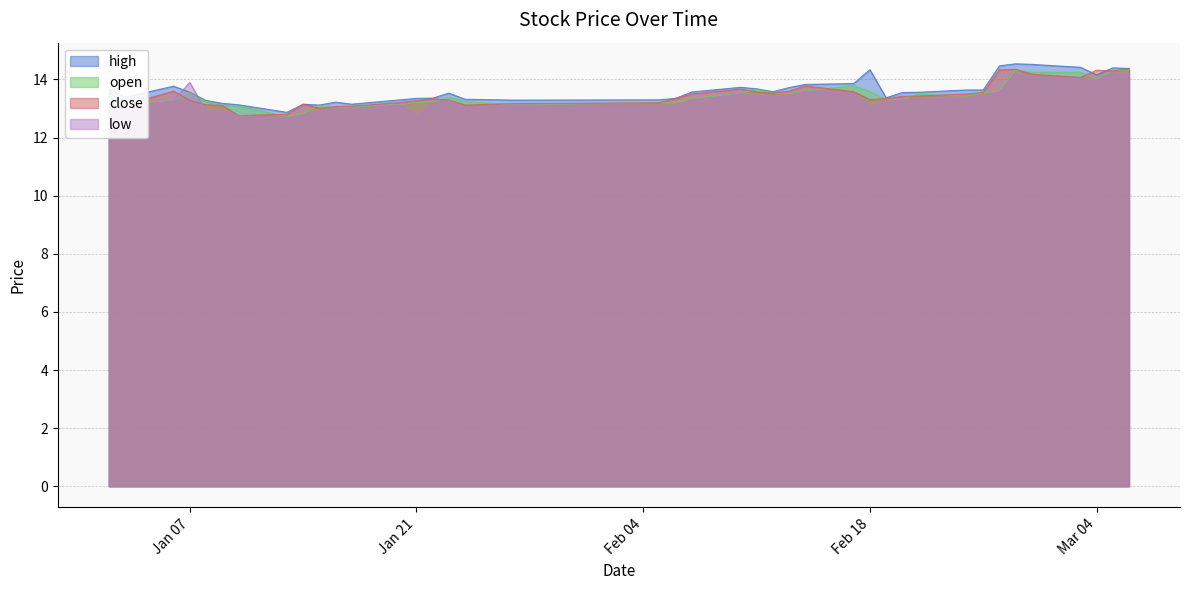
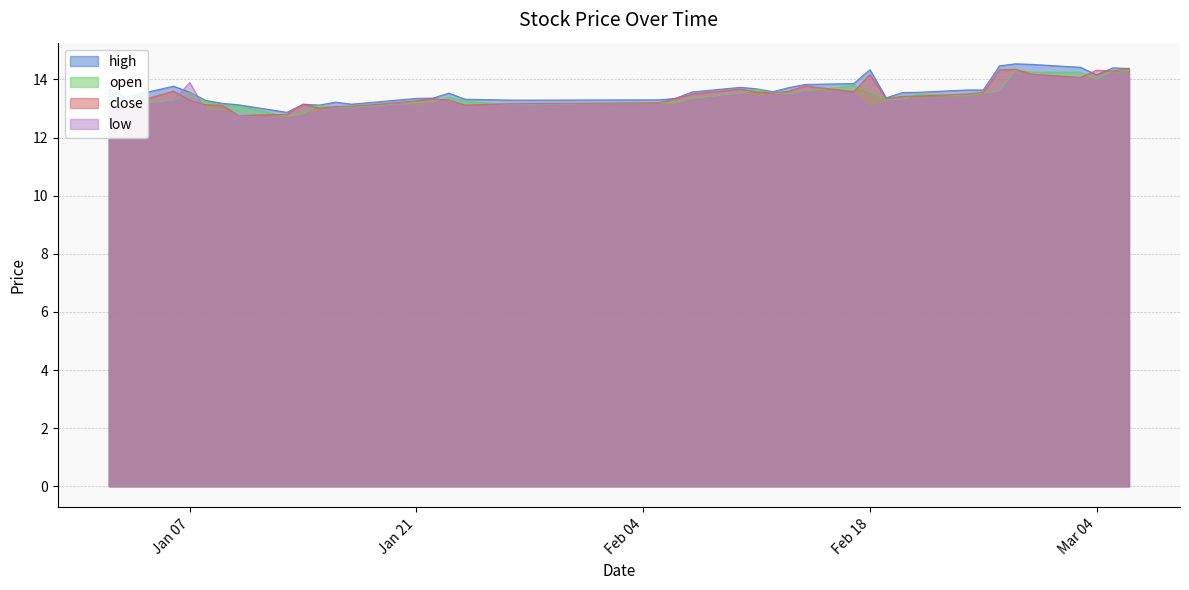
  {
    "high": {
      "Feb 18": 14.3,
      "Mar 04": 14.2
    },
    "open": {
      "Feb 18": 13.6
    },
    "close": {
      "Jan 07": 13.3,
-     "Feb 18": 13.3,
+     "Feb 18": 14.2,
      "Mar 04": 14.3
    },
    "low": {
      "Jan 07": 13.9,
-     "Jan 21": 12.7,
+     "Jan 21": 13.0,
      "Feb 18": 13.0
    }
  }
